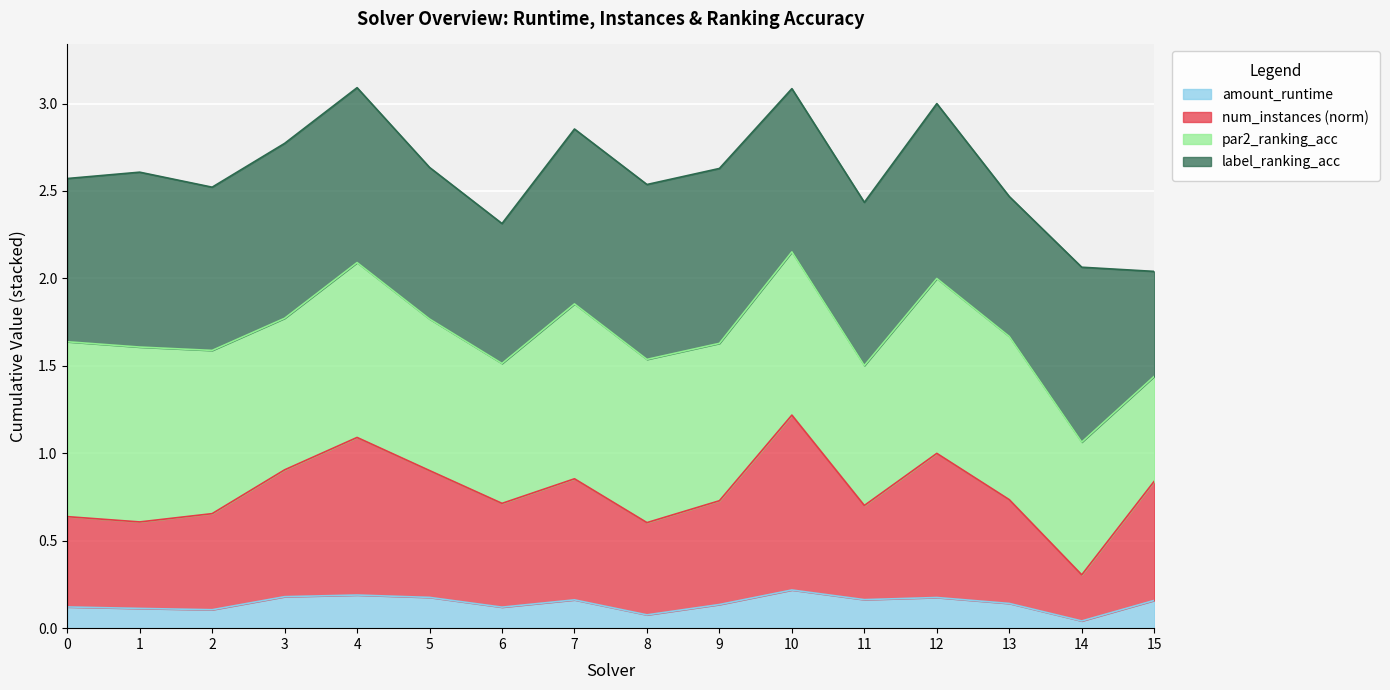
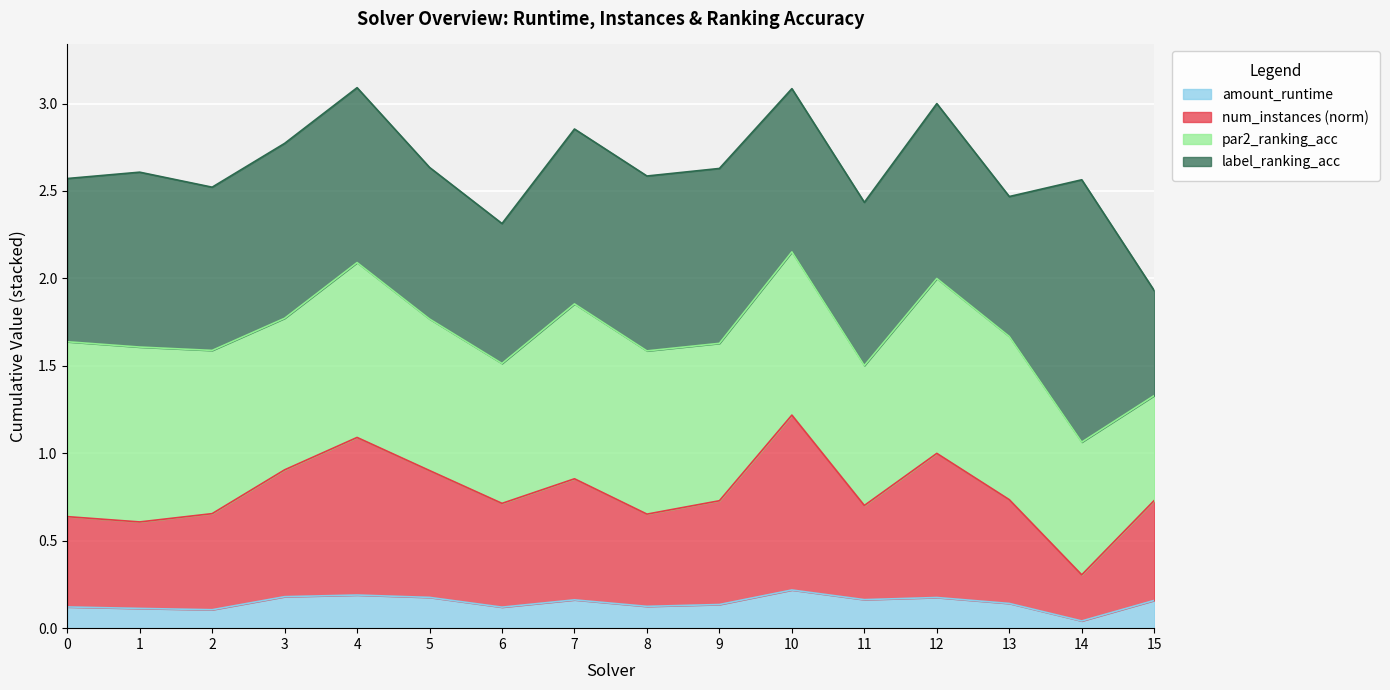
  {
    "amount_runtime": {
      "0": 0.12,
      "1": 0.11,
      "2": 0.11,
      "3": 0.18,
      "4": 0.19,
      "5": 0.18,
      "6": 0.12,
      "7": 0.16,
-     "8": 0.08,
+     "8": 0.12,
      "9": 0.14,
      "10": 0.22,
      "11": 0.16,
      "12": 0.18,
      "13": 0.14,
      "14": 0.04,
      "15": 0.16
    },
    "num_instances (norm)": {
      "0": 0.52,
      "1": 0.49,
      "2": 0.55,
      "3": 0.73,
      "4": 0.90,
      "5": 0.73,
      "6": 0.59,
      "7": 0.69,
      "8": 0.53,
      "9": 0.59,
      "10": 1.00,
      "11": 0.54,
      "12": 0.82,
      "13": 0.59,
      "14": 0.26,
-     "15": 0.68
+     "15": 0.57
    },
    "par2_ranking_acc": {
      "0": 1.00,
      "1": 1.00,
      "2": 0.93,
      "3": 0.87,
      "4": 1.00,
      "5": 0.87,
      "6": 0.80,
      "7": 1.00,
      "8": 0.93,
      "9": 0.90,
      "10": 0.93,
      "11": 0.80,
      "12": 1.00,
      "13": 0.93,
      "14": 0.76,
      "15": 0.60
    },
    "label_ranking_acc": {
      "0": 0.93,
      "1": 1.0,
      "2": 0.93,
      "3": 1.0,
      "4": 1.0,
      "5": 0.87,
      "6": 0.8,
      "7": 1.0,
      "8": 1.0,
      "9": 1.0,
      "10": 0.93,
      "11": 0.93,
      "12": 1.0,
      "13": 0.8,
-     "14": 1.0,
+     "14": 1.5,
      "15": 0.6
    }
  }
